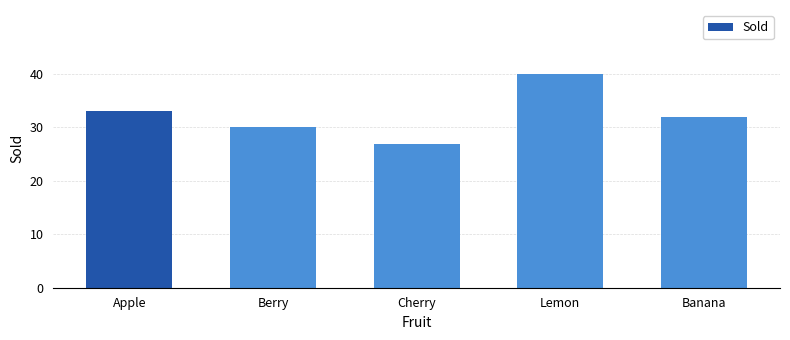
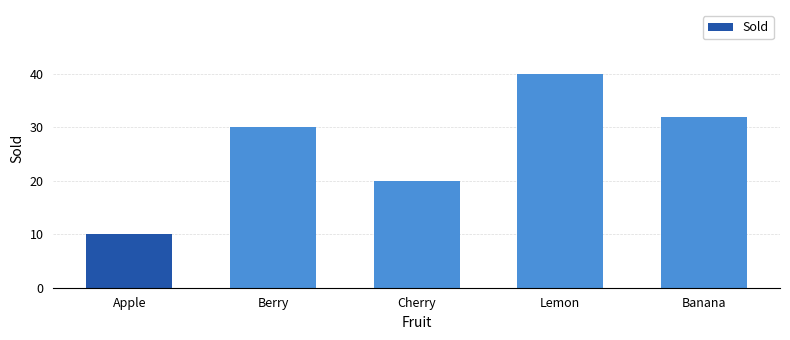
  {
-   "Apple": 33,
+   "Apple": 10,
    "Berry": 30,
-   "Cherry": 27,
+   "Cherry": 20,
    "Lemon": 40,
    "Banana": 32
  }
